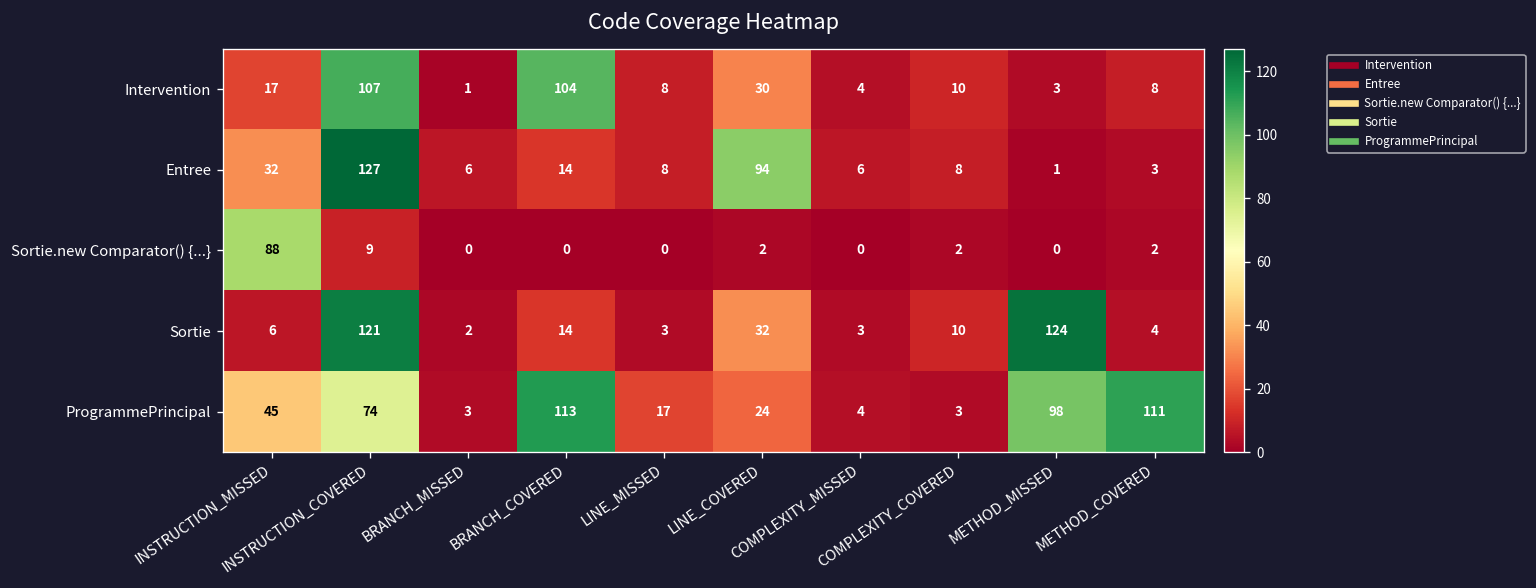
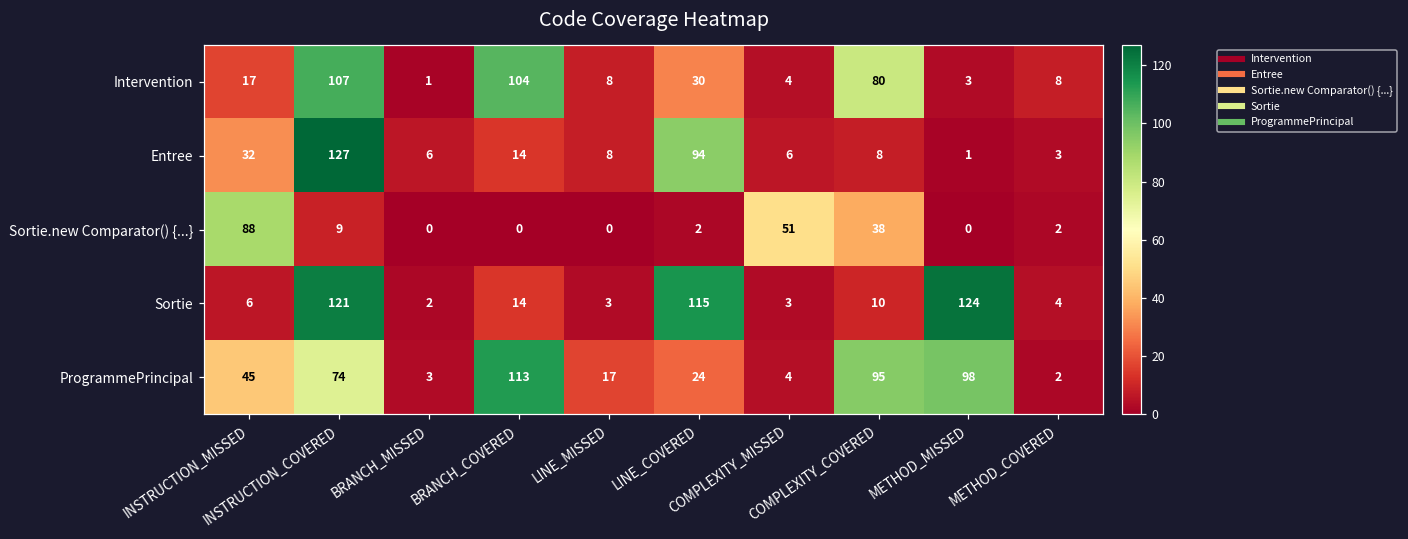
  {
    "Intervention": {
      "INSTRUCTION_MISSED": 17,
      "INSTRUCTION_COVERED": 107,
      "BRANCH_MISSED": 1,
      "BRANCH_COVERED": 104,
      "LINE_MISSED": 8,
      "LINE_COVERED": 30,
      "COMPLEXITY_MISSED": 4,
-     "COMPLEXITY_COVERED": 10,
+     "COMPLEXITY_COVERED": 80,
      "METHOD_MISSED": 3,
      "METHOD_COVERED": 8
    },
    "Entree": {
      "INSTRUCTION_MISSED": 32,
      "INSTRUCTION_COVERED": 127,
      "BRANCH_MISSED": 6,
      "BRANCH_COVERED": 14,
      "LINE_MISSED": 8,
      "LINE_COVERED": 94,
      "COMPLEXITY_MISSED": 6,
      "COMPLEXITY_COVERED": 8,
      "METHOD_MISSED": 1,
      "METHOD_COVERED": 3
    },
    "Sortie.new Comparator() {...}": {
      "INSTRUCTION_MISSED": 88,
      "INSTRUCTION_COVERED": 9,
      "BRANCH_MISSED": 0,
      "BRANCH_COVERED": 0,
      "LINE_MISSED": 0,
      "LINE_COVERED": 2,
-     "COMPLEXITY_MISSED": 0,
-     "COMPLEXITY_COVERED": 2,
+     "COMPLEXITY_MISSED": 51,
+     "COMPLEXITY_COVERED": 38,
      "METHOD_MISSED": 0,
      "METHOD_COVERED": 2
    },
    "Sortie": {
      "INSTRUCTION_MISSED": 6,
      "INSTRUCTION_COVERED": 121,
      "BRANCH_MISSED": 2,
      "BRANCH_COVERED": 14,
      "LINE_MISSED": 3,
-     "LINE_COVERED": 32,
+     "LINE_COVERED": 115,
      "COMPLEXITY_MISSED": 3,
      "COMPLEXITY_COVERED": 10,
      "METHOD_MISSED": 124,
      "METHOD_COVERED": 4
    },
    "ProgrammePrincipal": {
      "INSTRUCTION_MISSED": 45,
      "INSTRUCTION_COVERED": 74,
      "BRANCH_MISSED": 3,
      "BRANCH_COVERED": 113,
      "LINE_MISSED": 17,
      "LINE_COVERED": 24,
      "COMPLEXITY_MISSED": 4,
-     "COMPLEXITY_COVERED": 3,
+     "COMPLEXITY_COVERED": 95,
      "METHOD_MISSED": 98,
-     "METHOD_COVERED": 111
+     "METHOD_COVERED": 2
    }
  }
